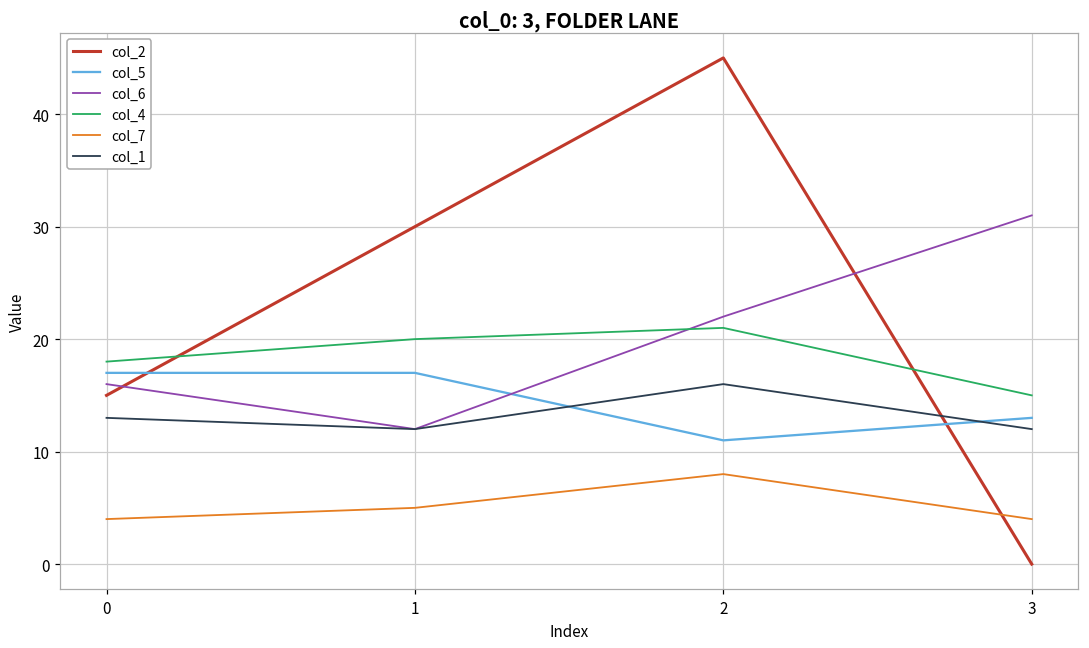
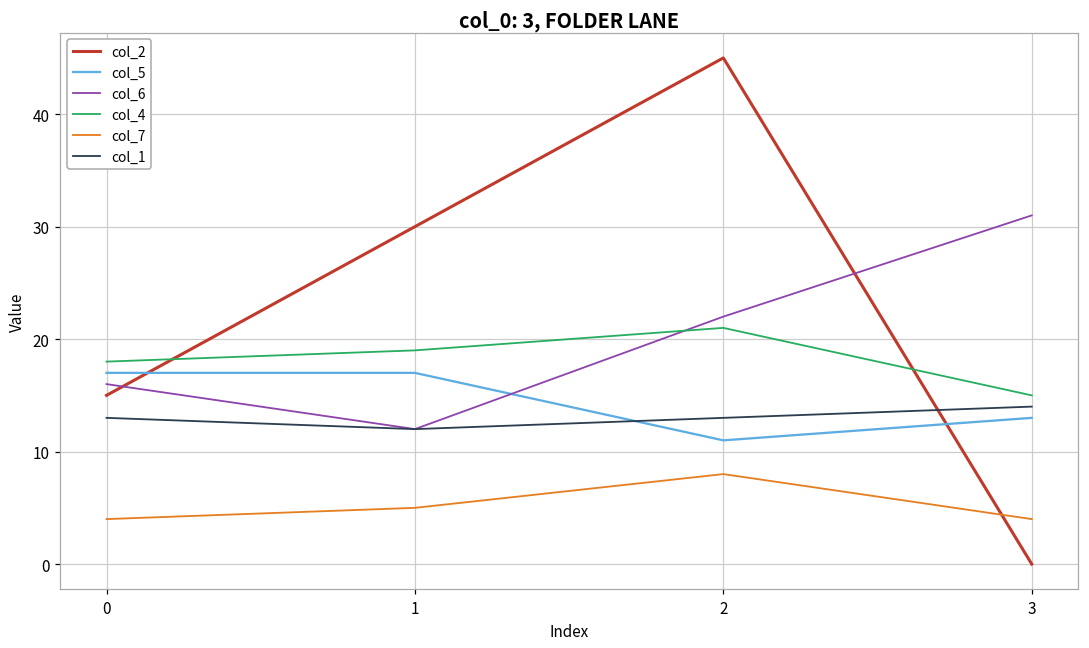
  {
    "col_2": {
      "0": 15,
      "1": 30,
      "2": 45,
      "3": 0
    },
    "col_5": {
      "0": 17,
      "1": 17,
      "2": 11,
      "3": 13
    },
    "col_6": {
      "0": 16,
      "2": 22,
      "3": 31
    },
    "col_4": {
      "0": 18,
-     "1": 20,
+     "1": 19,
      "2": 21,
      "3": 15
    },
    "col_7": {
      "0": 4,
      "1": 5,
      "2": 8,
      "3": 4
    },
    "col_1": {
      "0": 13,
-     "2": 16,
-     "3": 12
+     "2": 13,
+     "3": 14
    }
  }
